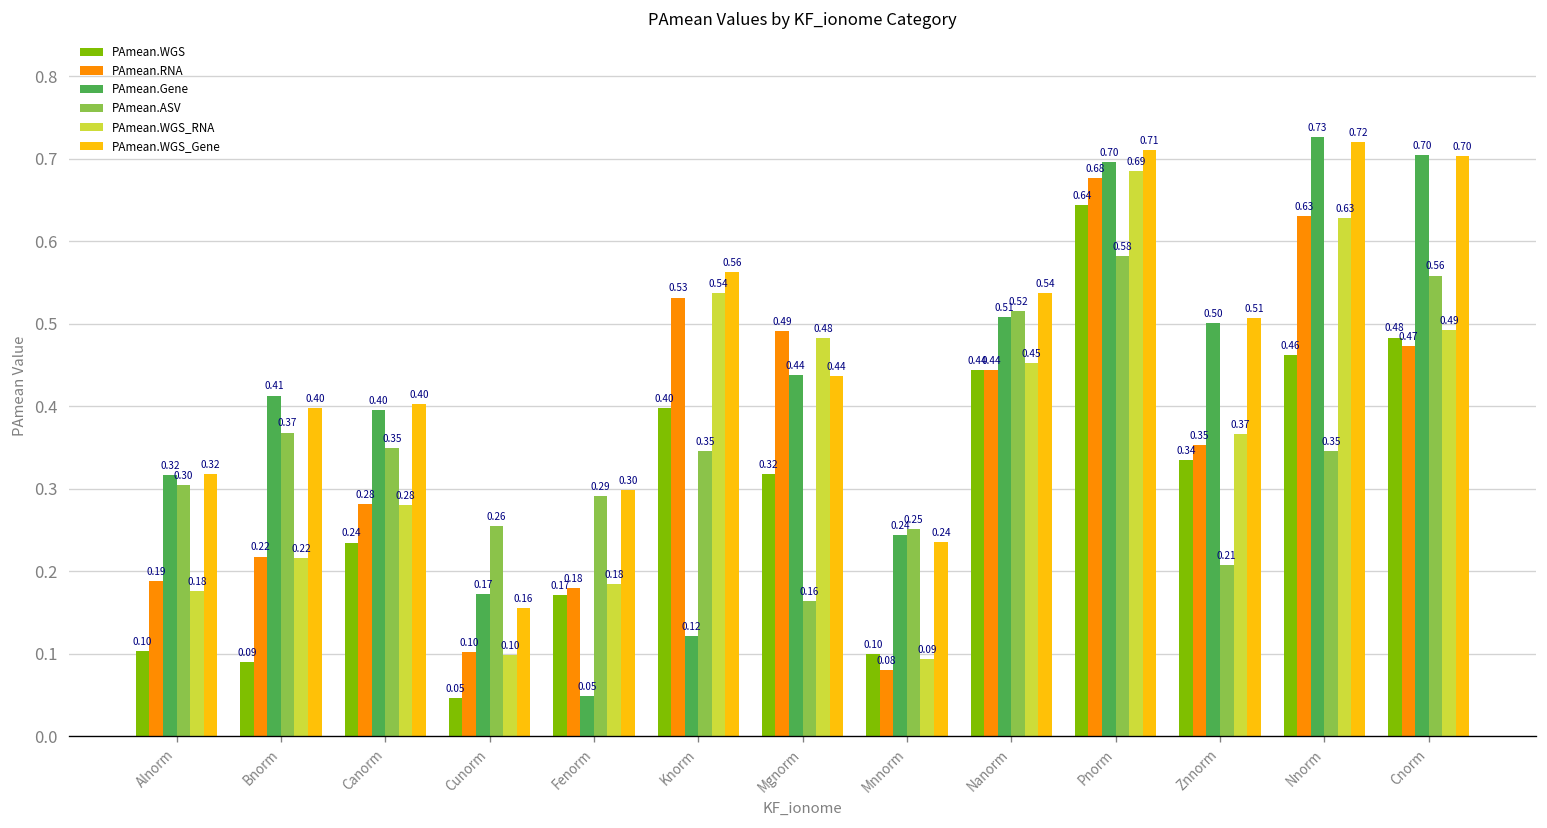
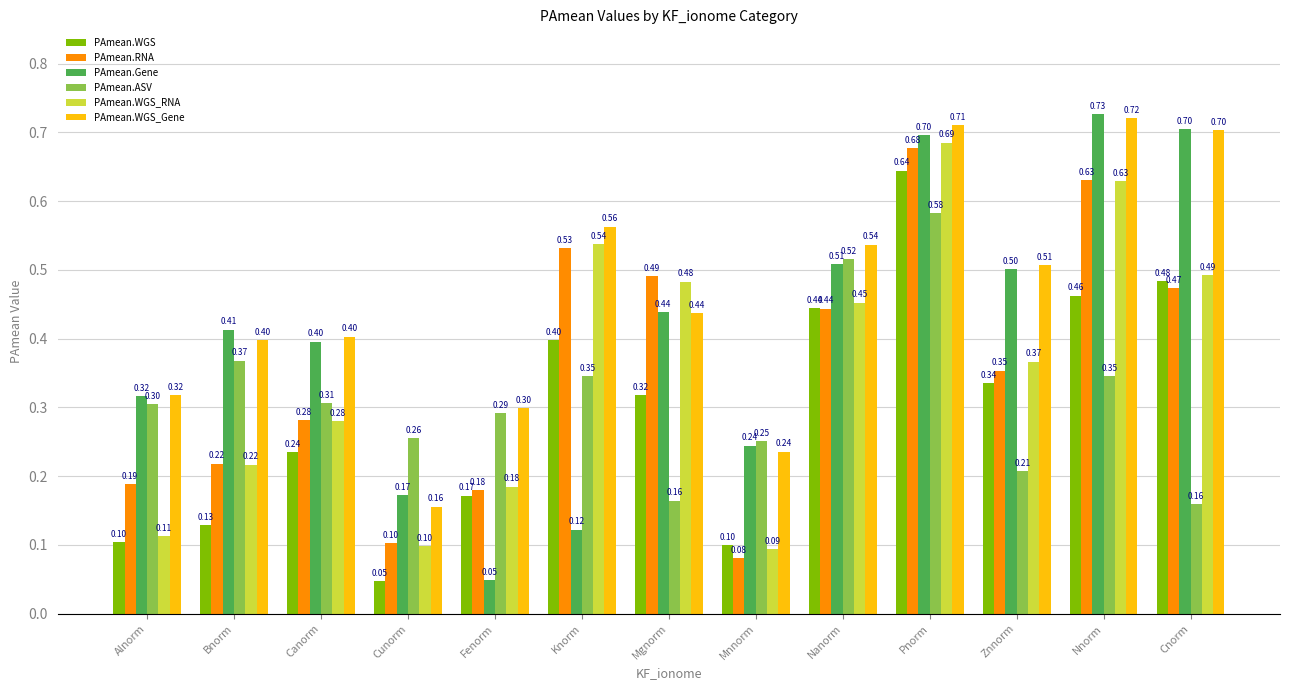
  {
    "PAmean.WGS": {
      "Alnorm": 0.10,
-     "Bnorm": 0.09,
+     "Bnorm": 0.13,
      "Canorm": 0.24,
      "Cunorm": 0.05,
      "Fenorm": 0.17,
      "Knorm": 0.40,
      "Mgnorm": 0.32,
      "Mnnorm": 0.10,
      "Pnorm": 0.64,
      "Znnorm": 0.34,
      "Nnorm": 0.46,
      "Cnorm": 0.48
    },
    "PAmean.Gene": {
      "Alnorm": 0.32,
      "Bnorm": 0.41,
      "Canorm": 0.40,
      "Cunorm": 0.17,
      "Fenorm": 0.05,
      "Knorm": 0.12,
      "Mgnorm": 0.44,
      "Mnnorm": 0.24,
      "Nanorm": 0.51,
      "Pnorm": 0.70,
      "Znnorm": 0.50,
      "Nnorm": 0.73,
      "Cnorm": 0.70
    },
    "PAmean.ASV": {
      "Alnorm": 0.30,
      "Bnorm": 0.37,
-     "Canorm": 0.35,
+     "Canorm": 0.31,
      "Cunorm": 0.26,
      "Fenorm": 0.29,
      "Knorm": 0.35,
      "Mgnorm": 0.16,
      "Mnnorm": 0.25,
      "Nanorm": 0.52,
      "Pnorm": 0.58,
      "Znnorm": 0.21,
      "Nnorm": 0.35,
-     "Cnorm": 0.56
+     "Cnorm": 0.16
    },
    "PAmean.WGS_RNA": {
-     "Alnorm": 0.18,
+     "Alnorm": 0.11,
      "Bnorm": 0.22,
      "Canorm": 0.28,
      "Cunorm": 0.10,
      "Fenorm": 0.18,
      "Knorm": 0.54,
      "Mgnorm": 0.48,
      "Mnnorm": 0.09,
      "Nanorm": 0.45,
      "Pnorm": 0.69,
      "Znnorm": 0.37,
      "Nnorm": 0.63,
      "Cnorm": 0.49
    }
  }
